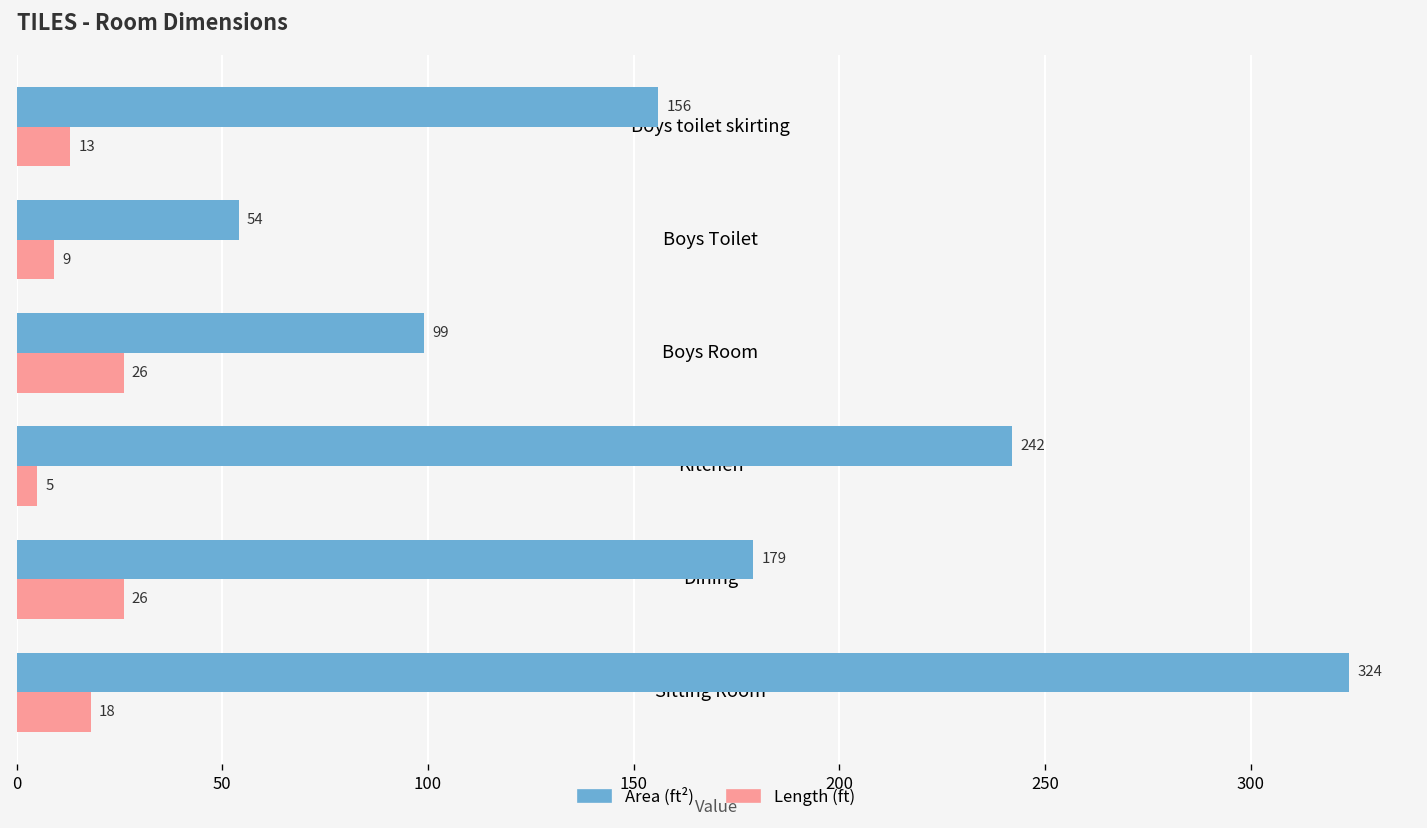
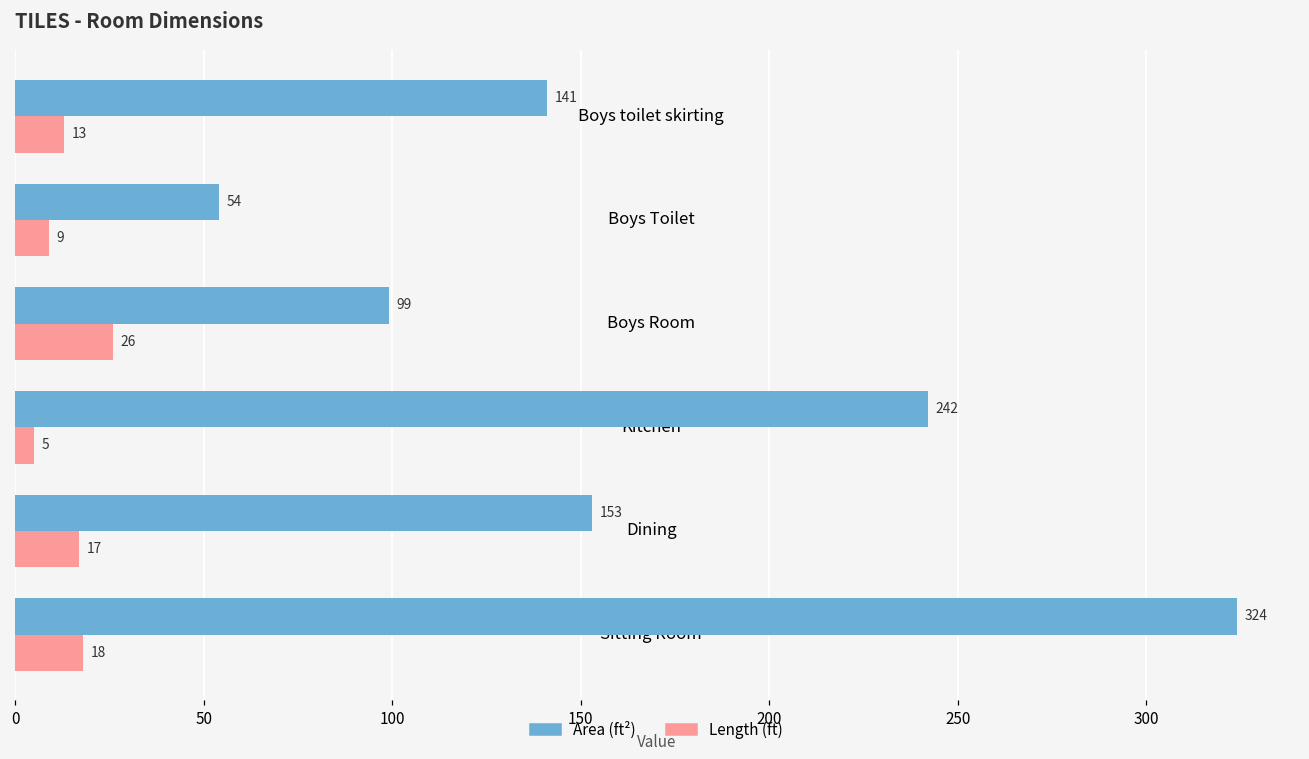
  {
    "Area (ft²)": {
-     "Boys toilet skirting": 156,
+     "Boys toilet skirting": 141,
      "Boys Toilet": 54,
      "Boys Room": 99,
      "Kitchen": 242,
-     "Dining": 179,
+     "Dining": 153,
      "Sitting Room": 324
    },
    "Length (ft)": {
      "Boys toilet skirting": 13,
      "Boys Toilet": 9,
      "Boys Room": 26,
      "Kitchen": 5,
-     "Dining": 26,
+     "Dining": 17,
      "Sitting Room": 18
    }
  }
